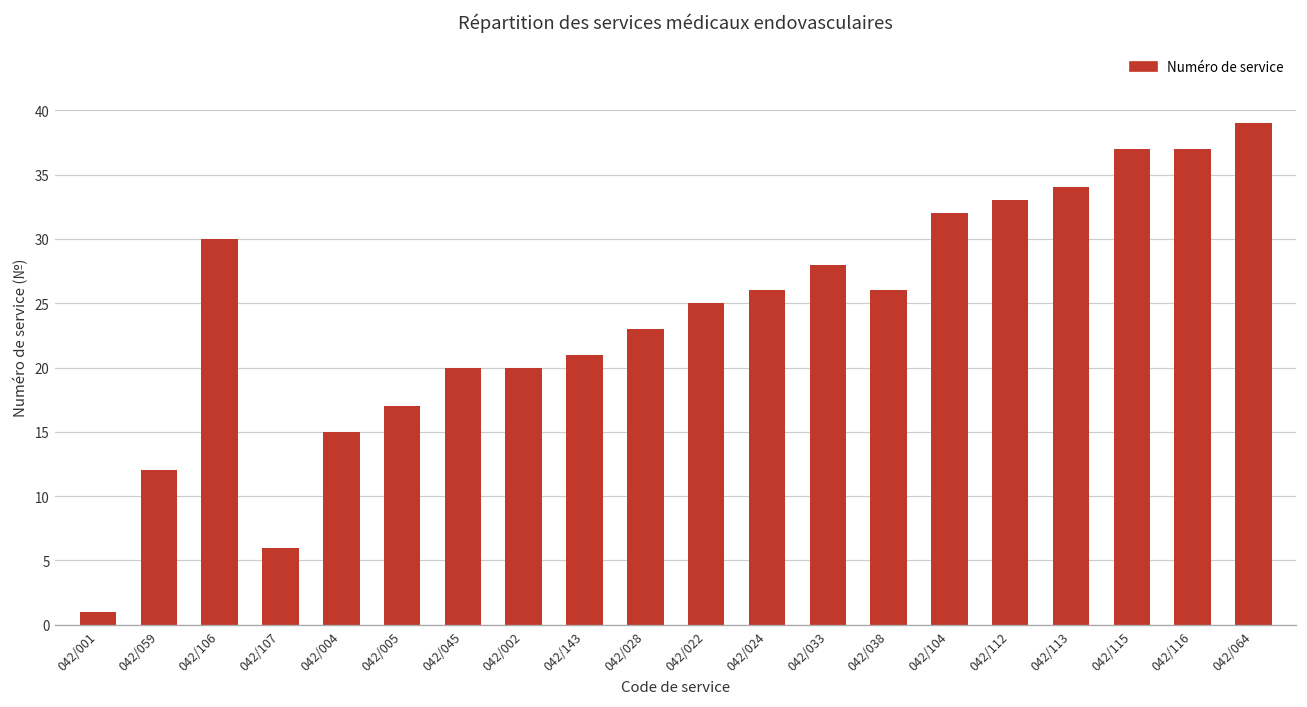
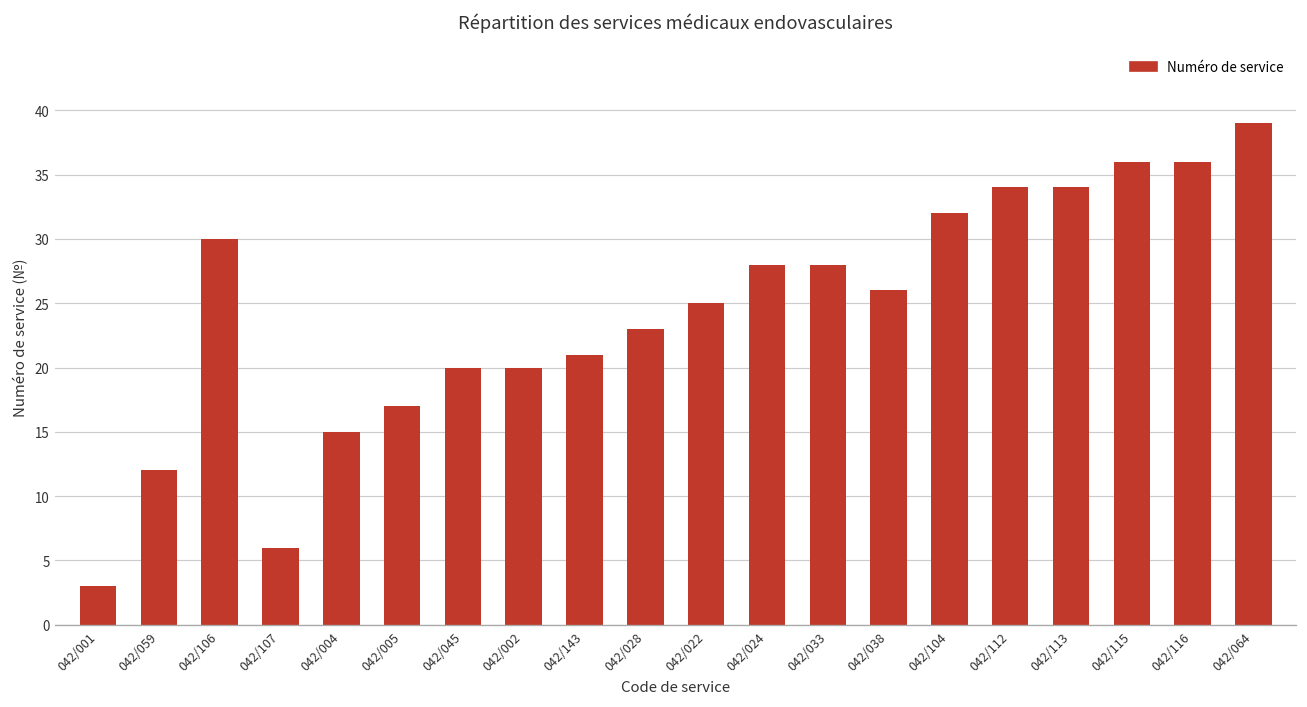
  {
-   "042/001": 1,
+   "042/001": 3,
    "042/059": 12,
    "042/106": 30,
    "042/107": 6,
    "042/004": 15,
    "042/005": 17,
    "042/045": 20,
    "042/002": 20,
    "042/143": 21,
    "042/028": 23,
    "042/022": 25,
-   "042/024": 26,
+   "042/024": 28,
    "042/033": 28,
    "042/038": 26,
    "042/104": 32,
-   "042/112": 33,
+   "042/112": 34,
    "042/113": 34,
-   "042/115": 37,
-   "042/116": 37,
+   "042/115": 36,
+   "042/116": 36,
    "042/064": 39
  }
